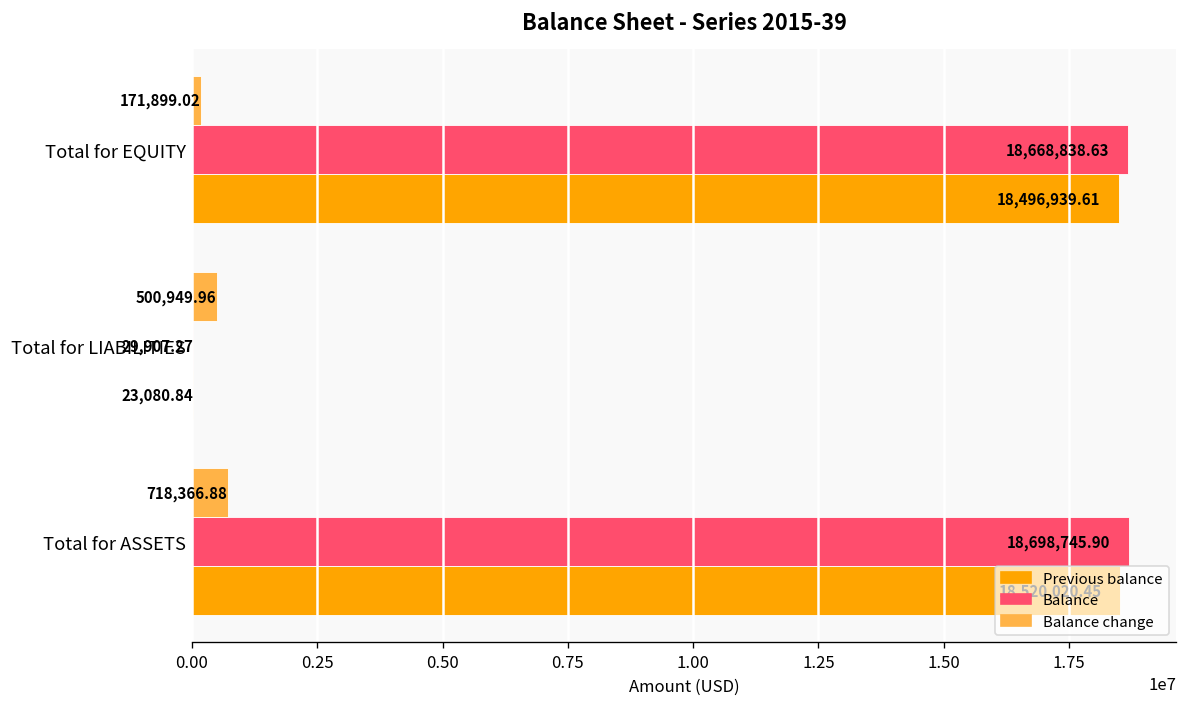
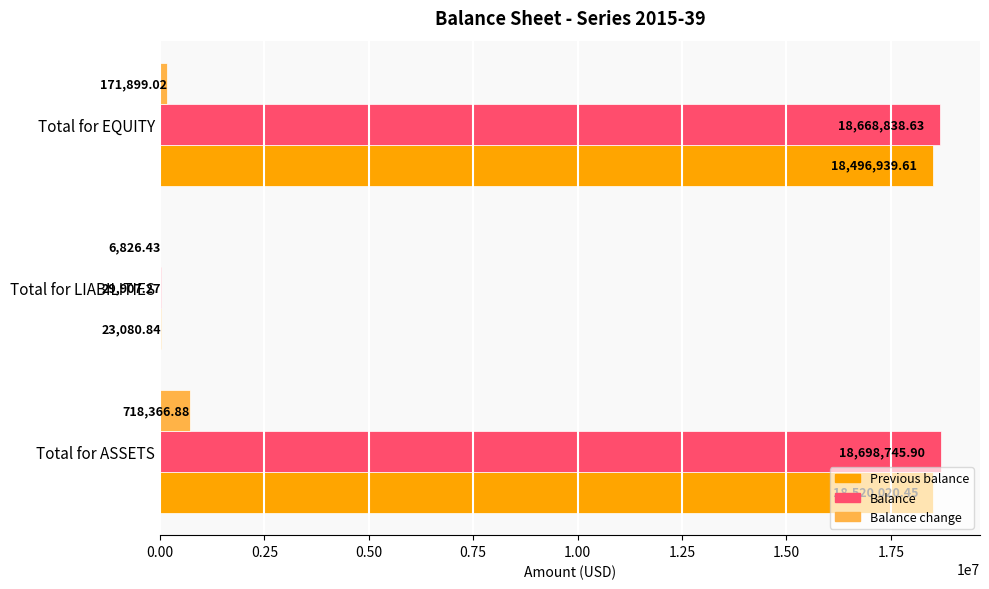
  {
    "Previous balance": {
      "Total for EQUITY": "18,496,939.61",
      "Total for LIABILITIES": "23,080.84"
    },
    "Balance": {
      "Total for EQUITY": "18,668,838.63",
      "Total for LIABILITIES": "29,907.27",
      "Total for ASSETS": "18,698,745.90"
    },
    "Balance change": {
      "Total for EQUITY": "171,899.02",
-     "Total for LIABILITIES": "500,949.96",
+     "Total for LIABILITIES": "6,826.43",
      "Total for ASSETS": "718,366.88"
    }
  }
